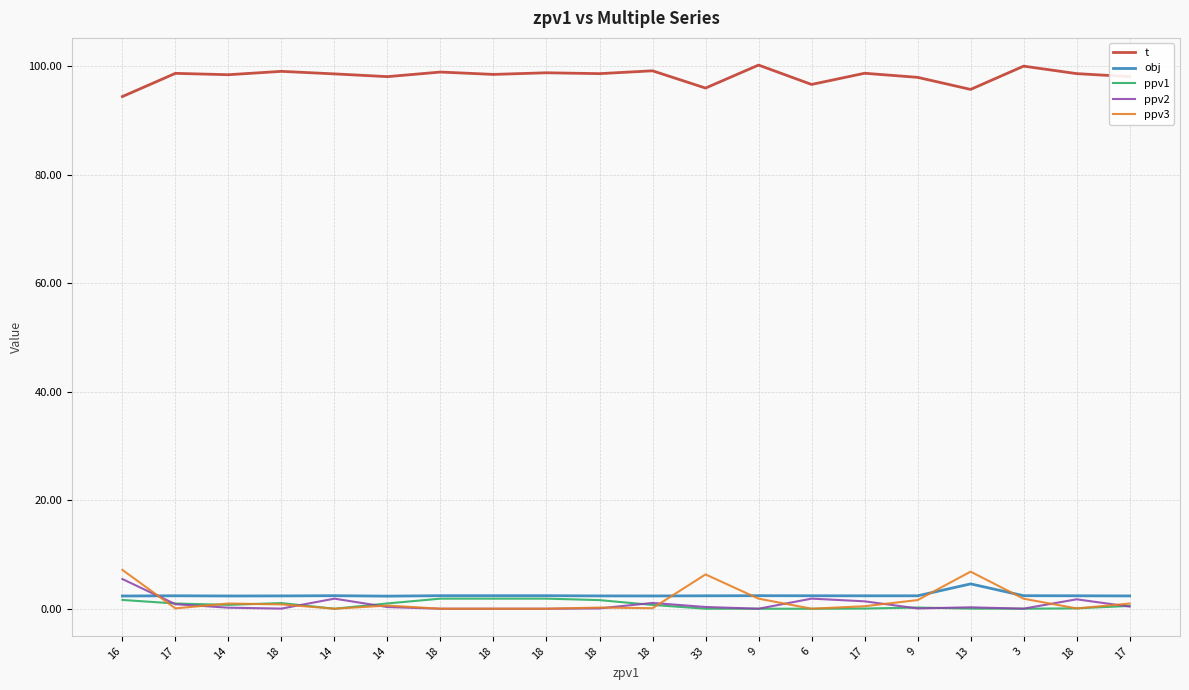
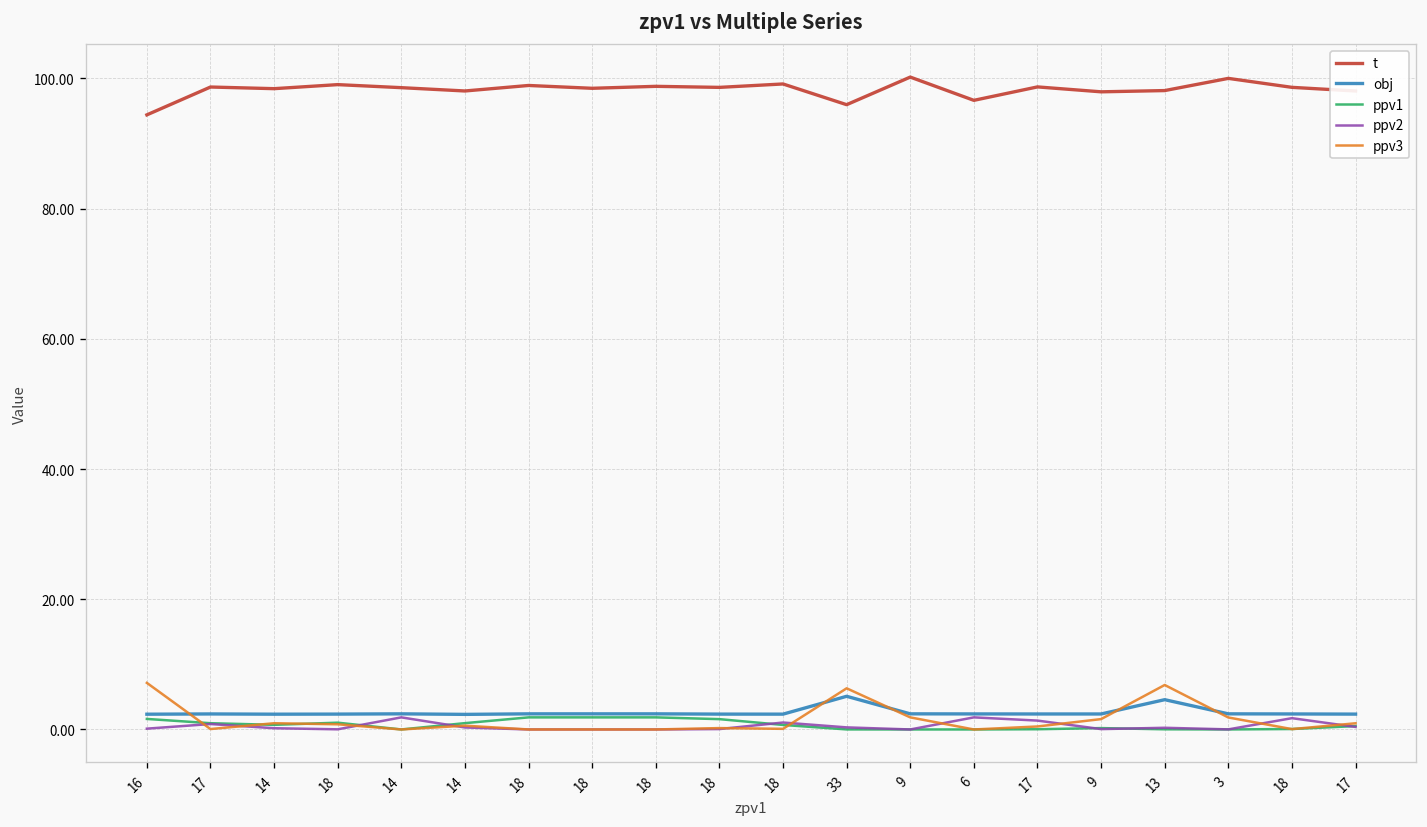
  {
    "t": {
      "16": 94,
      "33": 96,
      "6": 97,
-     "13": 96,
+     "13": 98,
      "3": 100
    },
    "obj": {
      "16": 2,
-     "33": 2,
+     "33": 5,
      "6": 2,
      "13": 5,
      "3": 2
    },
    "ppv1": {
      "16": 2
    },
    "ppv2": {
-     "16": 5,
+     "16": 0,
      "6": 2
    },
    "ppv3": {
      "16": 7,
      "33": 6,
      "13": 7,
      "3": 2
    }
  }
